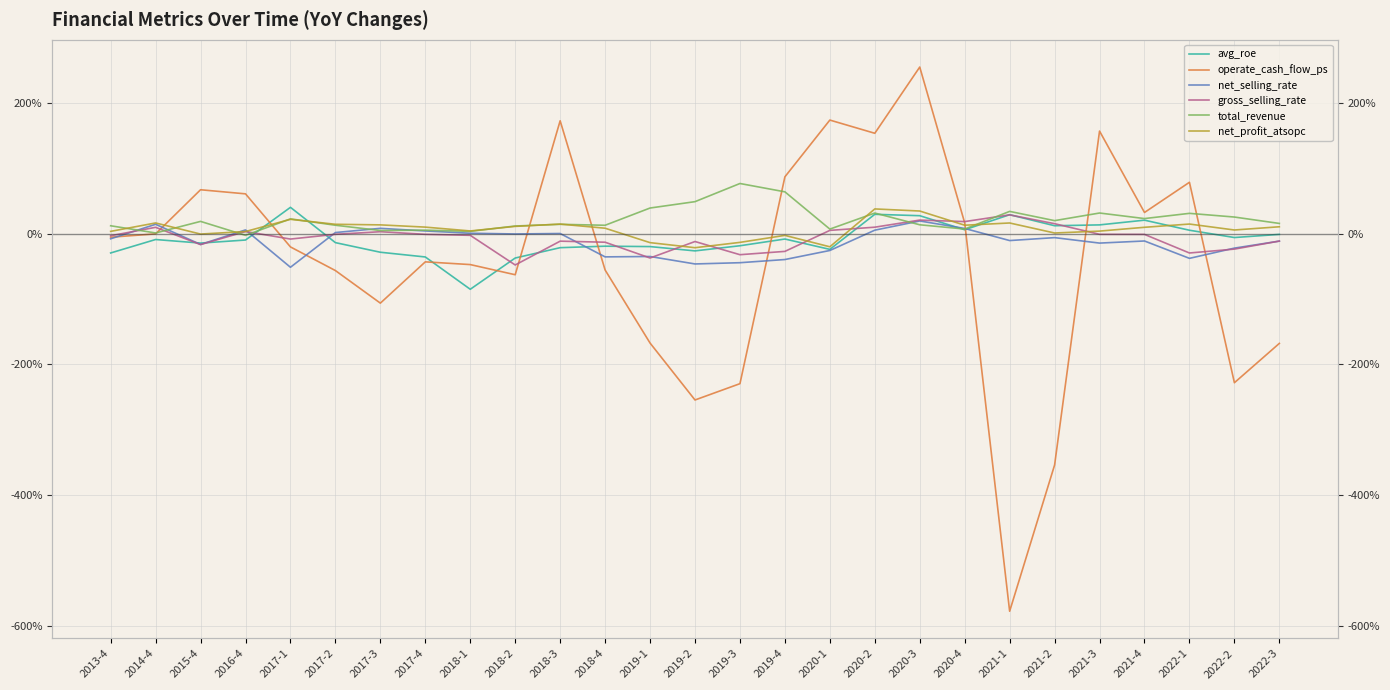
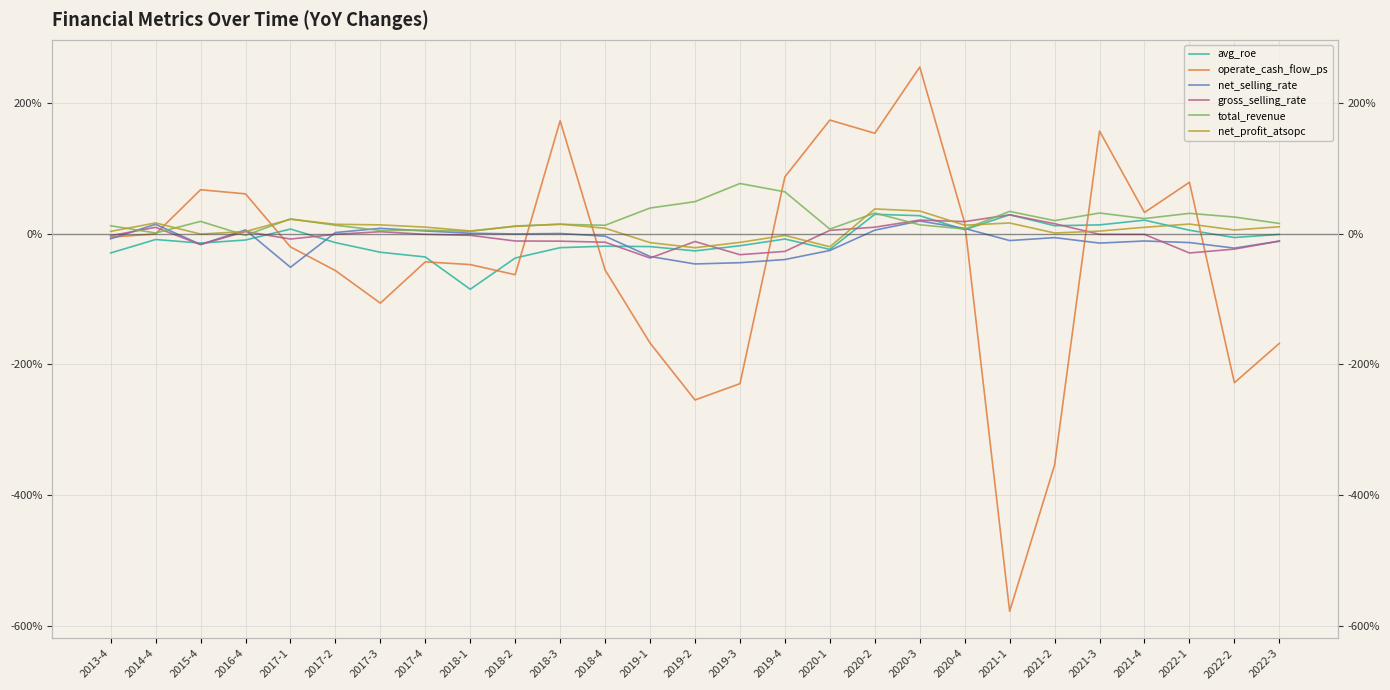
  {
    "avg_roe": {
      "2013-4": "-30%",
      "2014-4": "-10%",
      "2016-4": "-10%",
-     "2017-1": "40%",
+     "2017-1": "10%",
      "2017-2": "-10%",
      "2017-3": "-30%",
      "2017-4": "-40%",
      "2018-1": "-80%",
      "2018-2": "-40%",
      "2018-3": "-20%",
      "2018-4": "-20%",
      "2019-1": "-20%",
      "2019-2": "-30%",
      "2019-3": "-20%",
      "2019-4": "-10%",
      "2020-3": "30%",
      "2021-3": "10%",
      "2022-1": "10%",
      "2022-2": "-10%",
      "2022-3": "0%"
    },
    "net_selling_rate": {
      "2017-1": "-50%",
      "2018-2": "0%",
      "2018-3": "0%",
-     "2018-4": "-40%",
+     "2018-4": "0%",
      "2019-2": "-50%",
      "2019-3": "-40%",
      "2019-4": "-40%",
      "2020-2": "10%",
      "2021-1": "-10%",
      "2021-2": "-10%",
      "2021-3": "-10%",
      "2021-4": "-10%",
-     "2022-1": "-40%"
+     "2022-1": "-10%"
    },
    "gross_selling_rate": {
      "2014-4": "10%",
      "2017-1": "-10%",
      "2017-4": "0%",
-     "2018-2": "-50%",
+     "2018-2": "-10%",
      "2018-3": "-10%",
      "2018-4": "-10%",
      "2019-2": "-10%",
      "2019-3": "-30%",
      "2019-4": "-30%",
      "2020-2": "10%",
      "2021-3": "0%",
      "2021-4": "0%",
      "2022-1": "-30%"
    },
    "total_revenue": {
      "2013-4": "10%",
      "2015-4": "20%",
      "2016-4": "0%",
      "2018-4": "10%",
      "2019-1": "40%",
      "2019-2": "50%",
      "2019-3": "80%",
      "2019-4": "60%",
      "2020-3": "10%",
      "2021-1": "30%",
      "2021-2": "20%",
      "2021-3": "30%",
      "2022-1": "30%",
      "2022-2": "30%",
      "2022-3": "20%"
    }
  }
